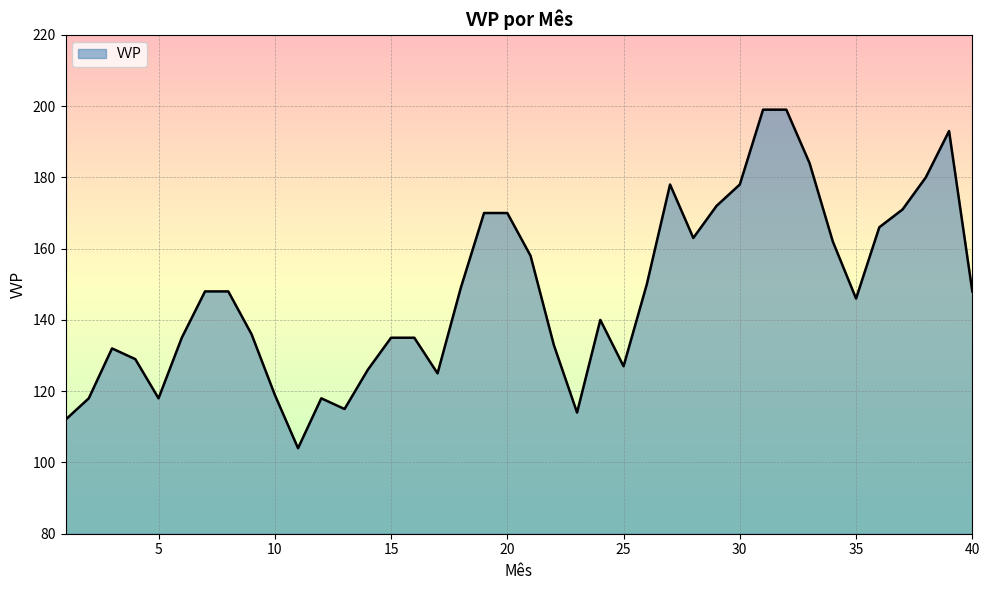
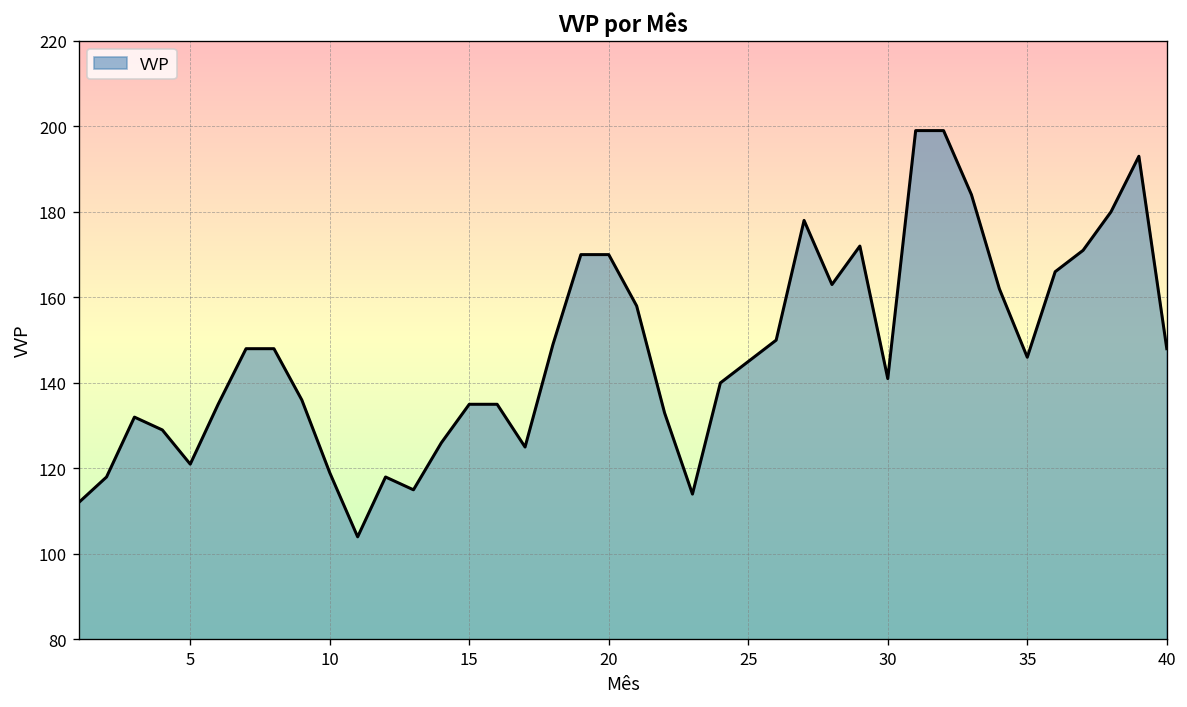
  {
-   "5": 118,
+   "5": 121,
    "10": 119,
    "15": 135,
    "20": 170,
-   "25": 127,
-   "30": 178,
+   "25": 145,
+   "30": 141,
    "35": 146,
    "40": 148
  }
